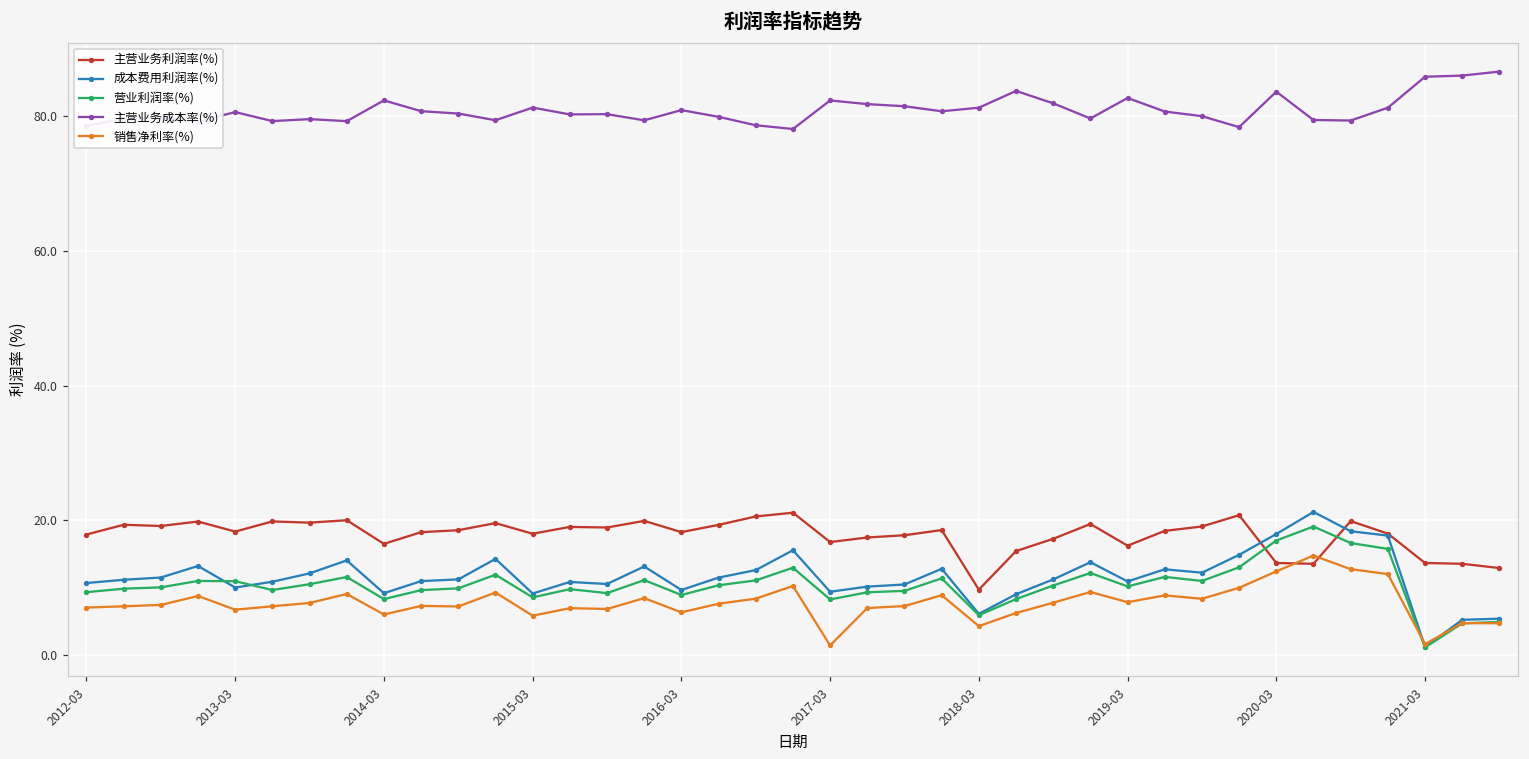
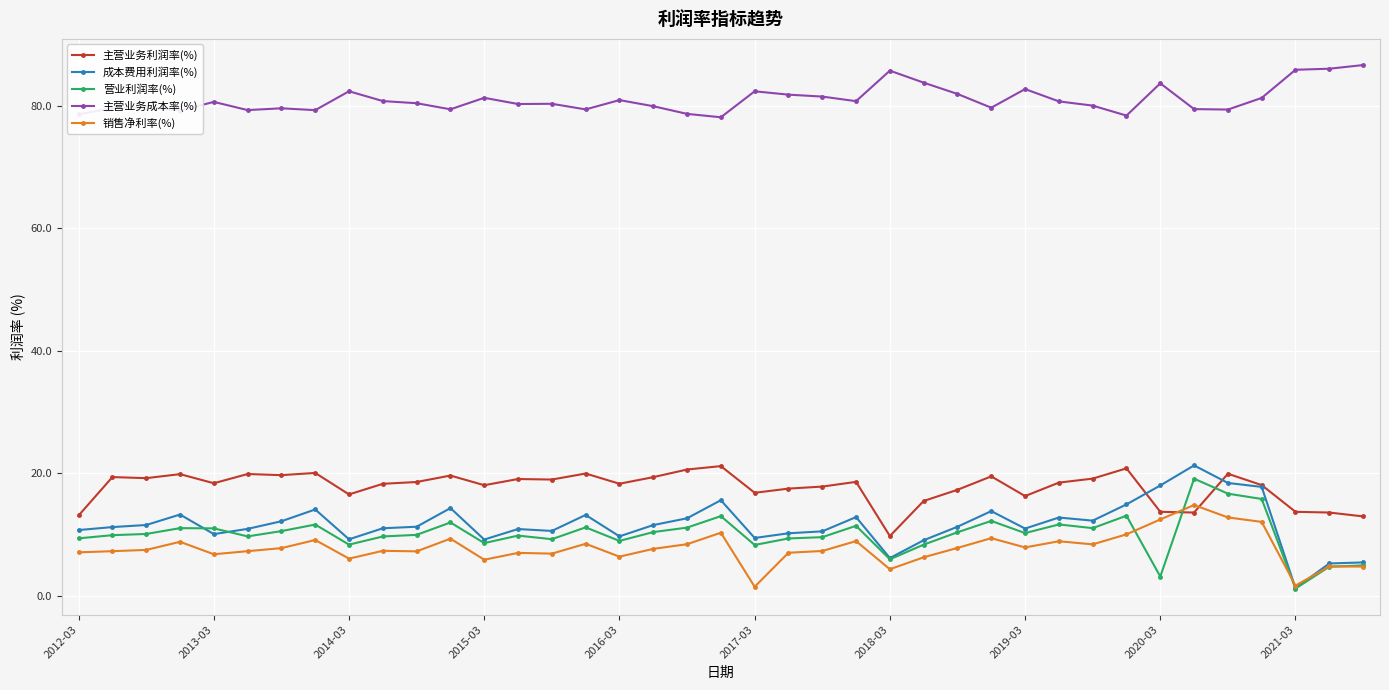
  {
    "主营业务利润率(%)": {
-     "2012-03": 18,
+     "2012-03": 13,
      "2013-03": 18,
      "2014-03": 17,
      "2015-03": 18,
      "2016-03": 18,
      "2017-03": 17,
      "2018-03": 10,
      "2019-03": 16,
      "2020-03": 14,
      "2021-03": 14
    },
    "成本费用利润率(%)": {
      "2012-03": 11,
      "2013-03": 10,
      "2014-03": 9,
      "2015-03": 9,
      "2016-03": 10,
      "2017-03": 9,
      "2019-03": 11,
      "2020-03": 18
    },
    "营业利润率(%)": {
      "2012-03": 9,
      "2013-03": 11,
      "2014-03": 8,
      "2015-03": 9,
      "2016-03": 9,
      "2017-03": 8,
      "2019-03": 10,
-     "2020-03": 17
+     "2020-03": 3
    },
    "主营业务成本率(%)": {
      "2013-03": 81,
      "2014-03": 82,
      "2015-03": 81,
      "2016-03": 81,
      "2017-03": 82,
-     "2018-03": 81,
+     "2018-03": 86,
      "2019-03": 83,
      "2020-03": 84,
      "2021-03": 86
    },
    "销售净利率(%)": {
      "2012-03": 7,
      "2013-03": 7,
      "2014-03": 6,
      "2015-03": 6,
      "2016-03": 6,
      "2017-03": 1,
      "2018-03": 4,
      "2019-03": 8,
      "2020-03": 12
    }
  }
